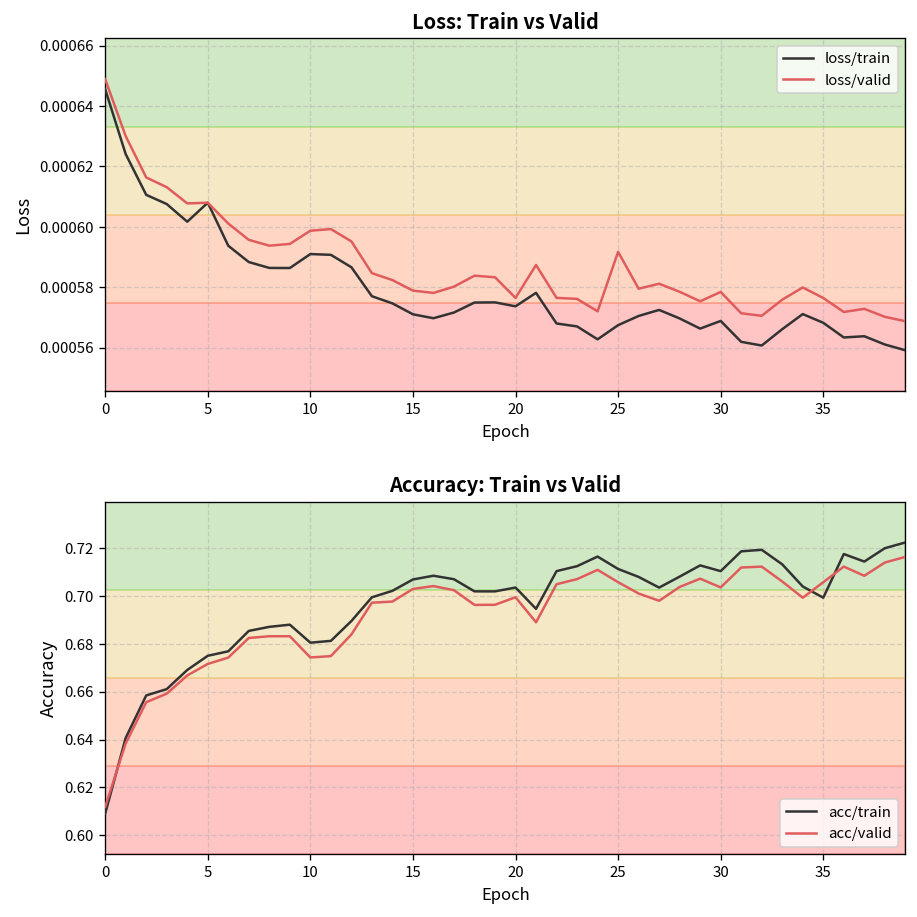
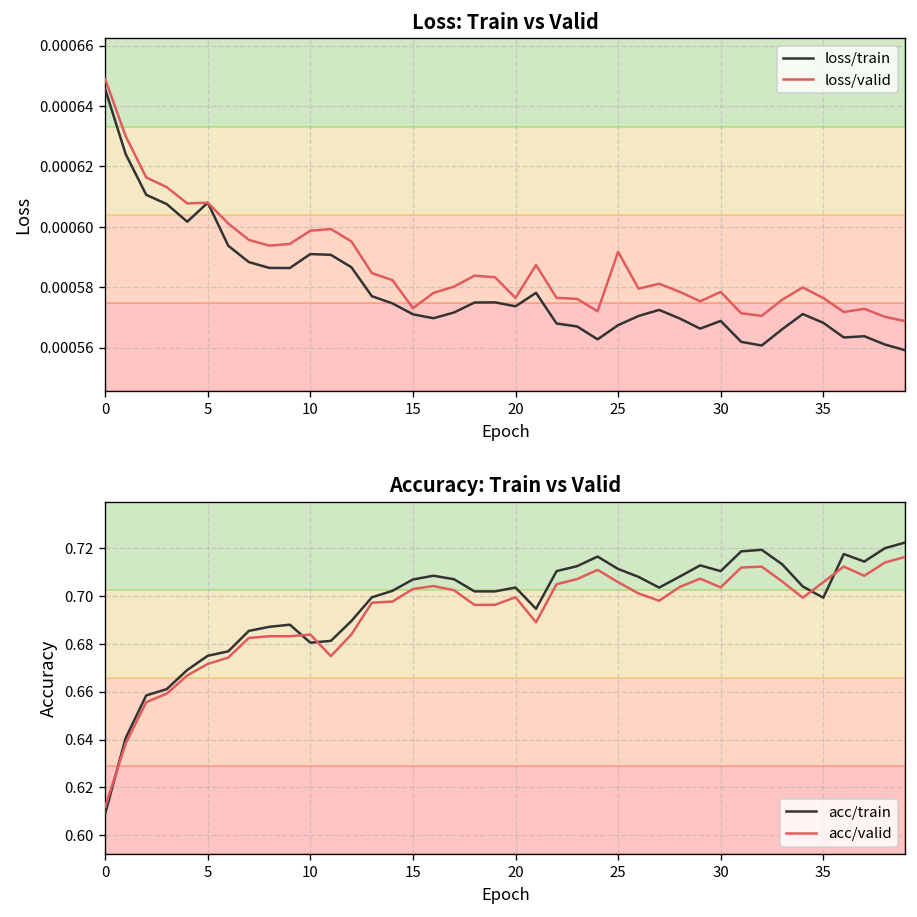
  {
    "Loss: Train vs Valid": {
      "loss/train": {
        "0": 0.000646,
        "10": 0.000591,
        "15": 0.000571,
        "20": 0.000574,
        "25": 0.000567,
        "30": 0.000569,
        "35": 0.000568
      },
      "loss/valid": {
        "0": 0.000649,
        "10": 0.000599,
-       "15": 0.000579,
+       "15": 0.000573,
        "20": 0.000576,
        "25": 0.000592,
        "30": 0.000578,
        "35": 0.000576
      }
    },
    "Accuracy: Train vs Valid": {
      "acc/train": {
        "0": 0.609,
        "5": 0.675,
        "10": 0.680,
        "15": 0.707,
        "20": 0.703,
        "25": 0.711,
        "30": 0.710,
        "35": 0.699
      },
      "acc/valid": {
        "0": 0.612,
        "5": 0.672,
-       "10": 0.674,
+       "10": 0.684,
        "15": 0.703,
        "20": 0.699,
        "25": 0.706,
        "30": 0.704,
        "35": 0.706
      }
    }
  }
